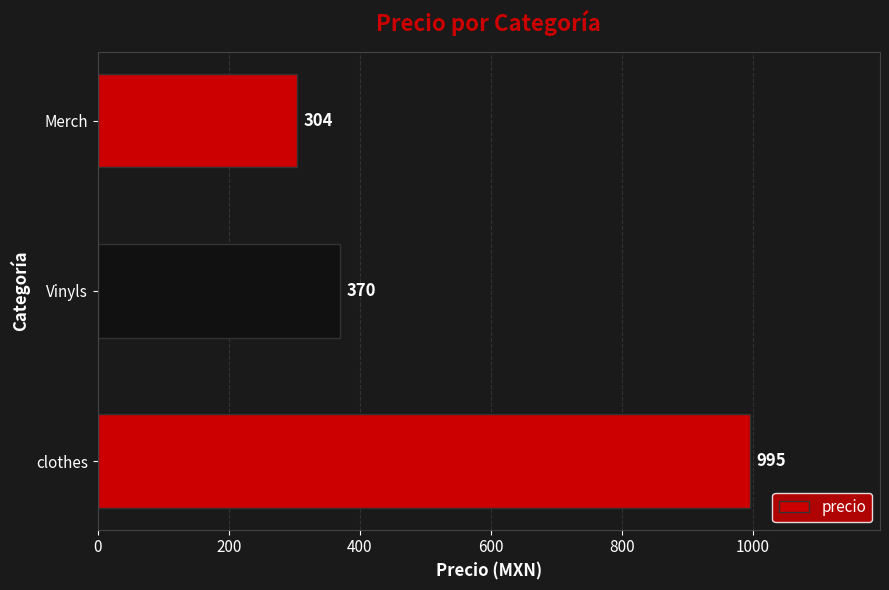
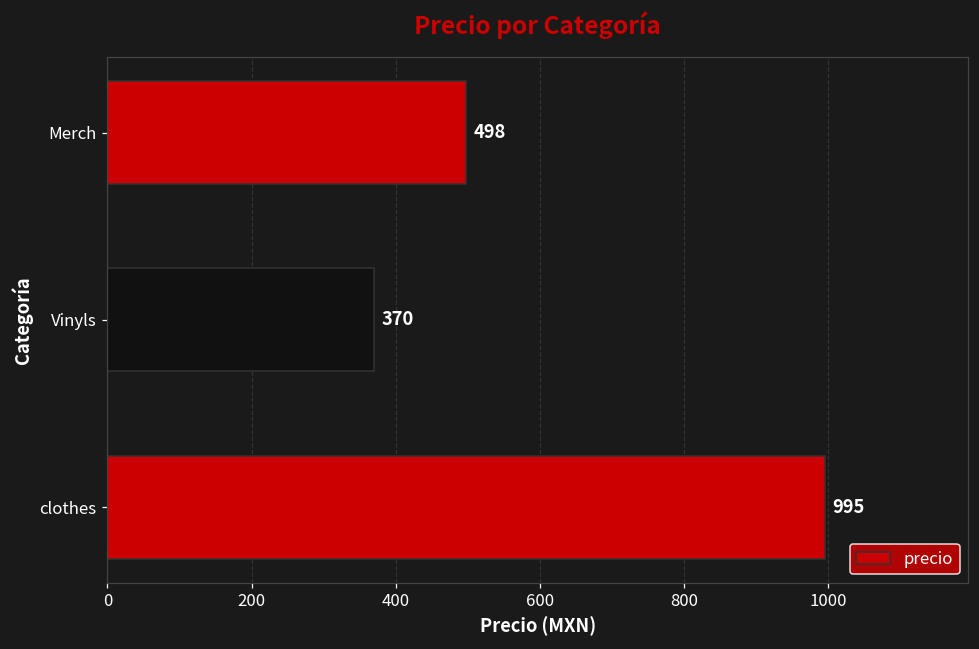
  {
-   "Merch": 304,
+   "Merch": 498,
    "Vinyls": 370,
    "clothes": 995
  }
